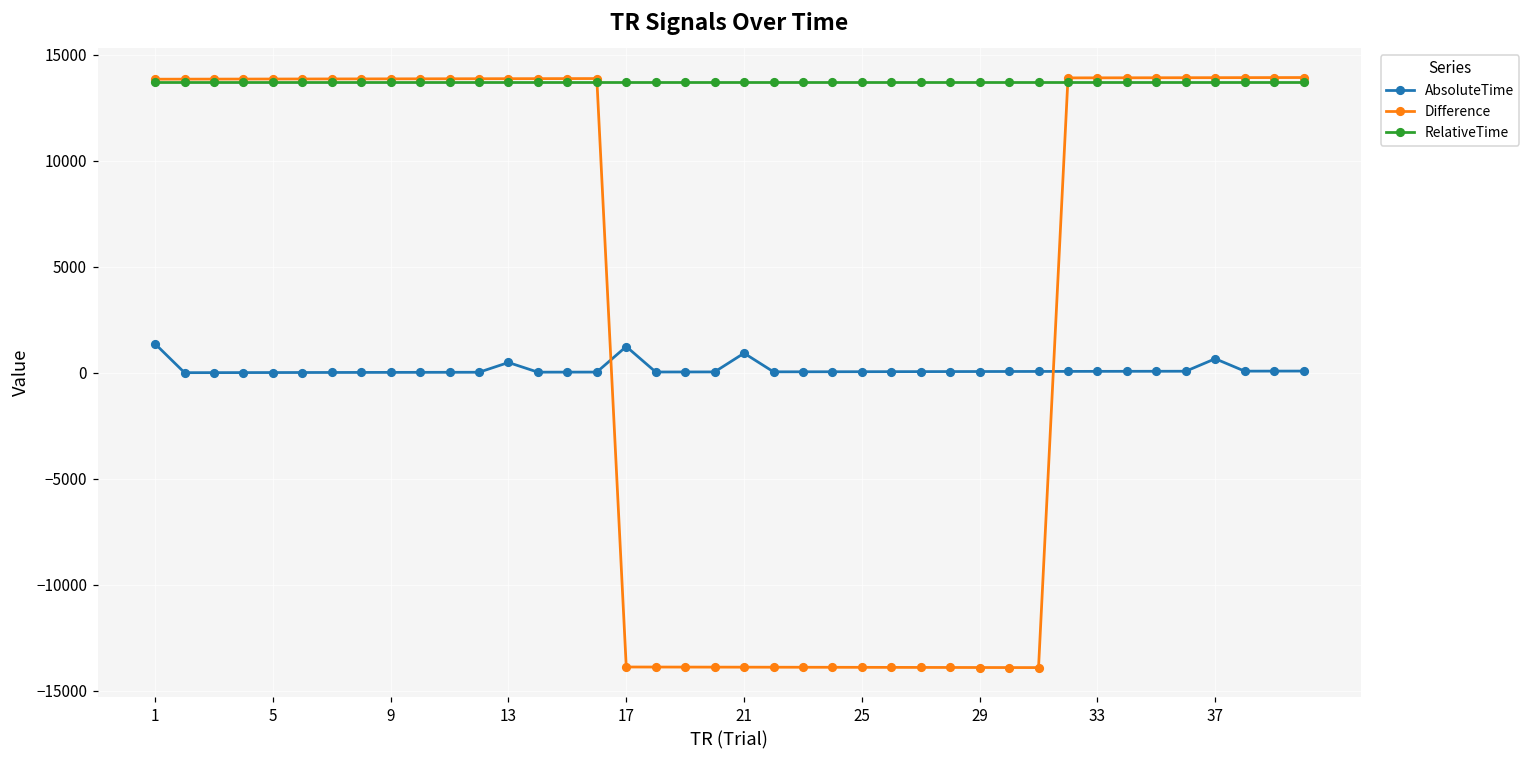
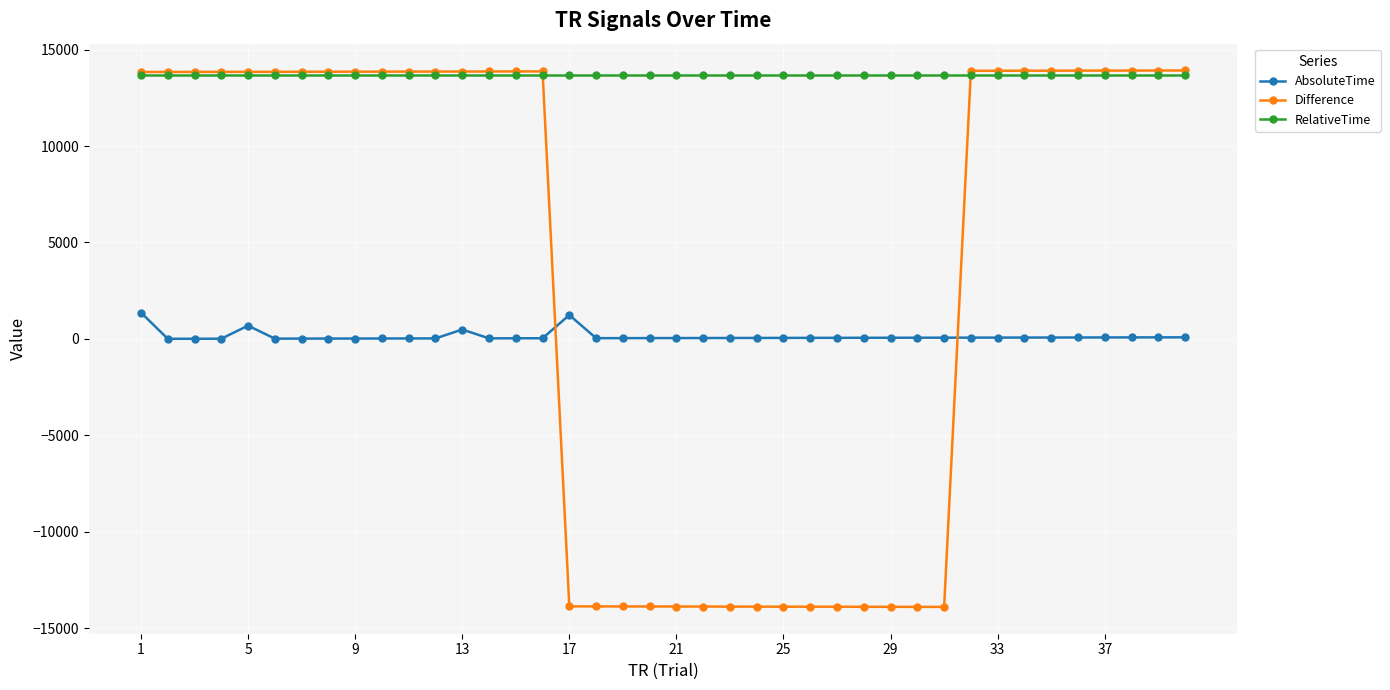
  {
    "AbsoluteTime": {
      "1": 1400,
-     "5": 0,
+     "5": 700,
      "9": 0,
      "13": 500,
      "17": 1200,
-     "21": 900,
+     "21": 0,
      "25": 0,
      "29": 100,
      "33": 100,
-     "37": 700
+     "37": 100
    },
    "Difference": {
      "1": 13800,
      "5": 13900,
      "9": 13900,
      "13": 13900,
      "17": -13900,
      "21": -13900,
      "25": -13900,
      "29": -13900,
      "33": 13900,
      "37": 13900
    },
    "RelativeTime": {
      "1": 13700,
      "5": 13700,
      "9": 13700,
      "13": 13700,
      "17": 13700,
      "21": 13700,
      "25": 13700,
      "29": 13700,
      "33": 13700,
      "37": 13700
    }
  }
